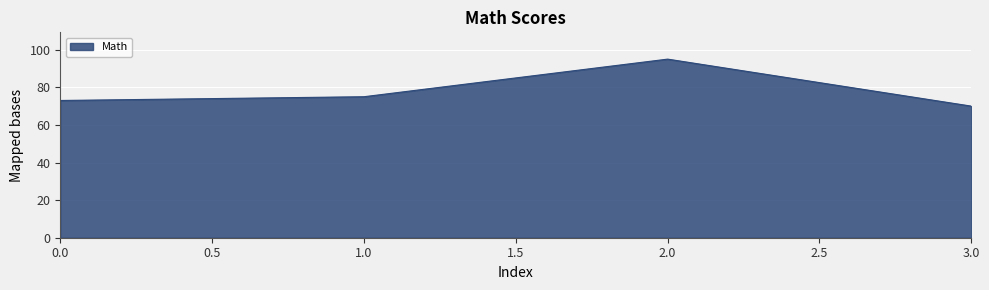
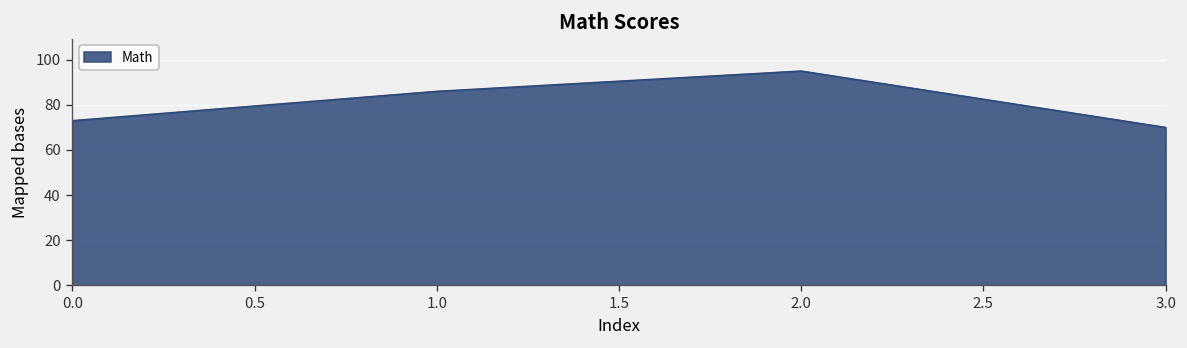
  {
    "0.0": 73,
-   "1.0": 75,
+   "1.0": 86,
    "2.0": 95,
    "3.0": 70
  }
